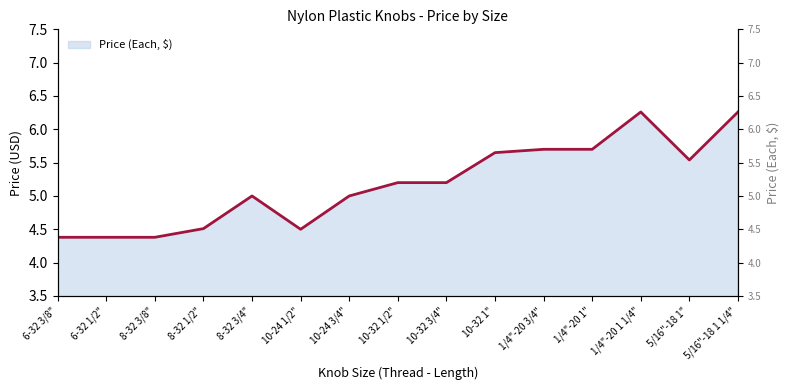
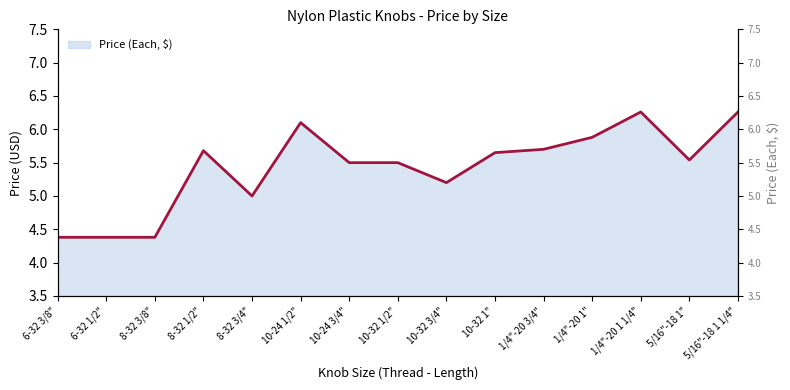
  {
    "6-32 3/8\"": 4.4,
    "6-32 1/2\"": 4.4,
    "8-32 3/8\"": 4.4,
-   "8-32 1/2\"": 4.5,
+   "8-32 1/2\"": 5.7,
    "8-32 3/4\"": 5.0,
-   "10-24 1/2\"": 4.5,
-   "10-24 3/4\"": 5.0,
-   "10-32 1/2\"": 5.2,
+   "10-24 1/2\"": 6.1,
+   "10-24 3/4\"": 5.5,
+   "10-32 1/2\"": 5.5,
    "10-32 3/4\"": 5.2,
    "10-32 1\"": 5.7,
    "1/4\"-20 3/4\"": 5.7,
-   "1/4\"-20 1\"": 5.7,
+   "1/4\"-20 1\"": 5.9,
    "1/4\"-20 1 1/4\"": 6.3,
    "5/16\"-18 1\"": 5.5,
    "5/16\"-18 1 1/4\"": 6.3
  }
